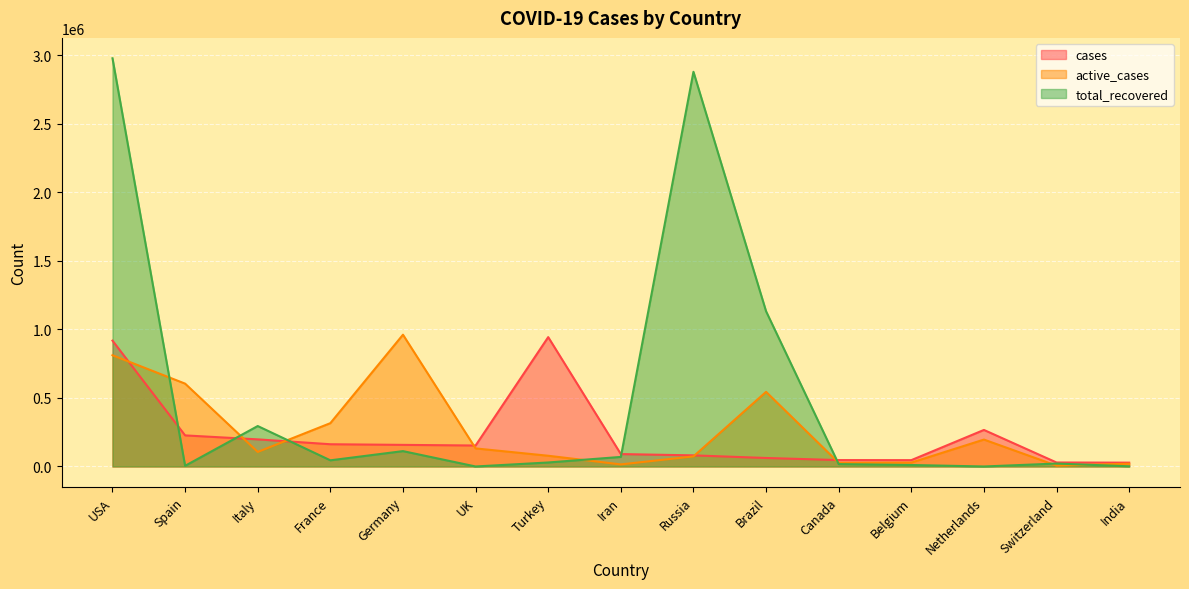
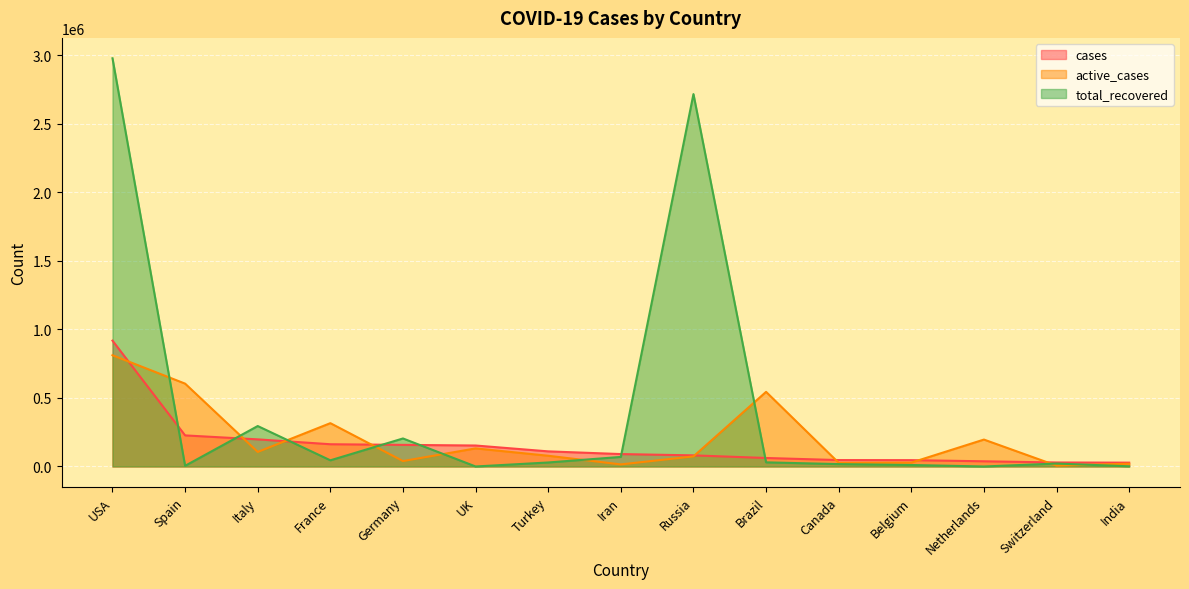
  {
    "cases": {
      "USA": 920000,
      "Spain": 230000,
      "Italy": 200000,
      "France": 160000,
      "Germany": 160000,
      "UK": 150000,
-     "Turkey": 940000,
+     "Turkey": 110000,
      "Iran": 90000,
      "Brazil": 60000,
      "Canada": 50000,
-     "Netherlands": 270000
+     "Netherlands": 40000
    },
    "active_cases": {
      "USA": 810000,
      "Spain": 600000,
      "Italy": 110000,
      "France": 320000,
-     "Germany": 960000,
+     "Germany": 40000,
      "UK": 130000,
      "Turkey": 80000,
      "Iran": 20000,
      "Brazil": 540000,
      "Netherlands": 200000
    },
    "total_recovered": {
      "USA": 2980000,
      "Spain": 0,
      "Italy": 290000,
      "France": 40000,
-     "Germany": 110000,
+     "Germany": 200000,
      "UK": 0,
      "Turkey": 30000,
      "Iran": 70000,
-     "Russia": 2880000,
-     "Brazil": 1130000,
+     "Russia": 2720000,
+     "Brazil": 30000,
      "Netherlands": 0,
      "India": 0
    }
  }
